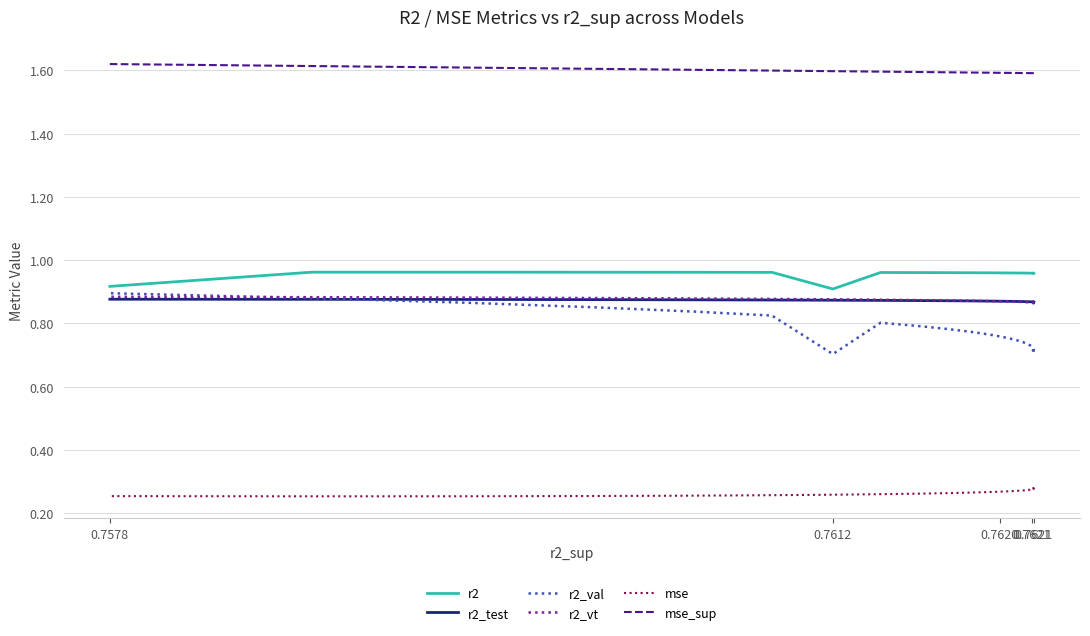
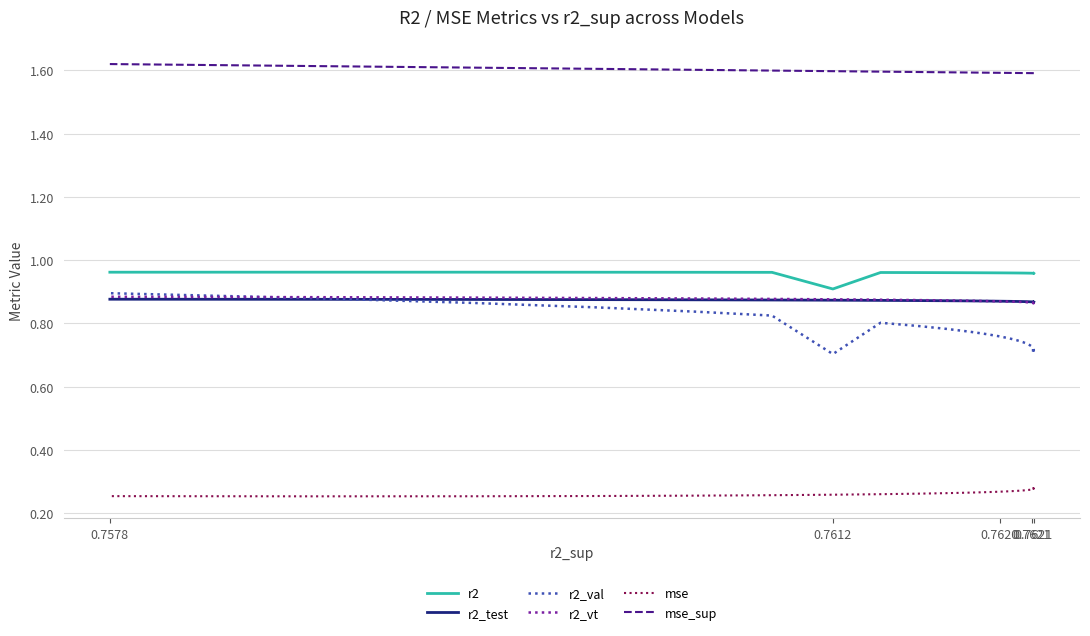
  {
    "r2": {
-     "0.7578": 0.92,
+     "0.7578": 0.96,
      "0.7612": 0.91
    },
    "r2_val": {
      "0.7578": 0.90,
      "0.7612": 0.70
    },
    "mse": {
      "0.7578": 0.25,
      "0.7612": 0.26
    }
  }
